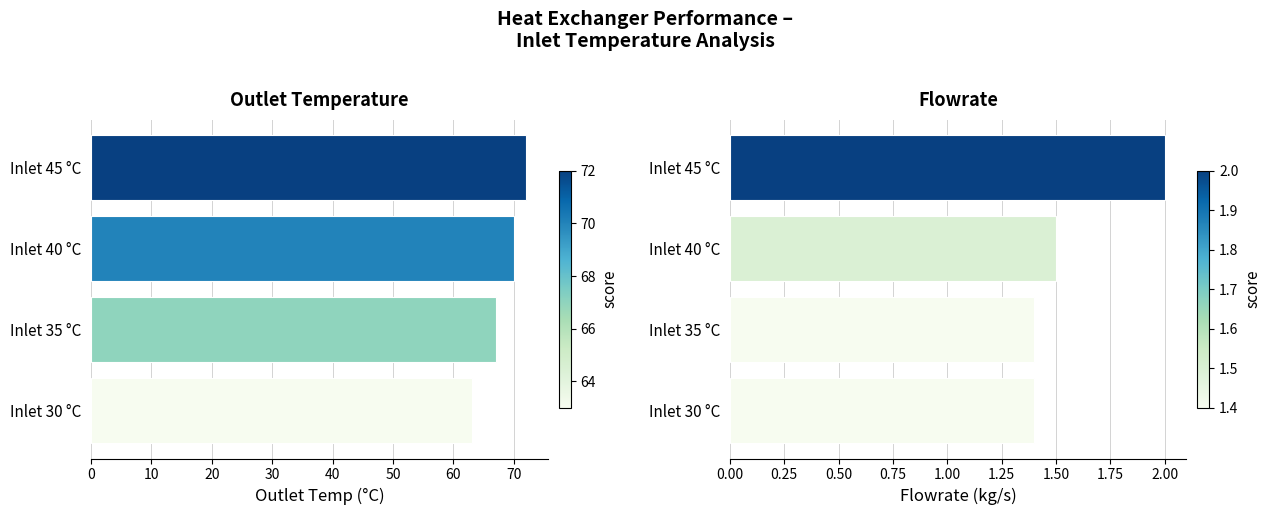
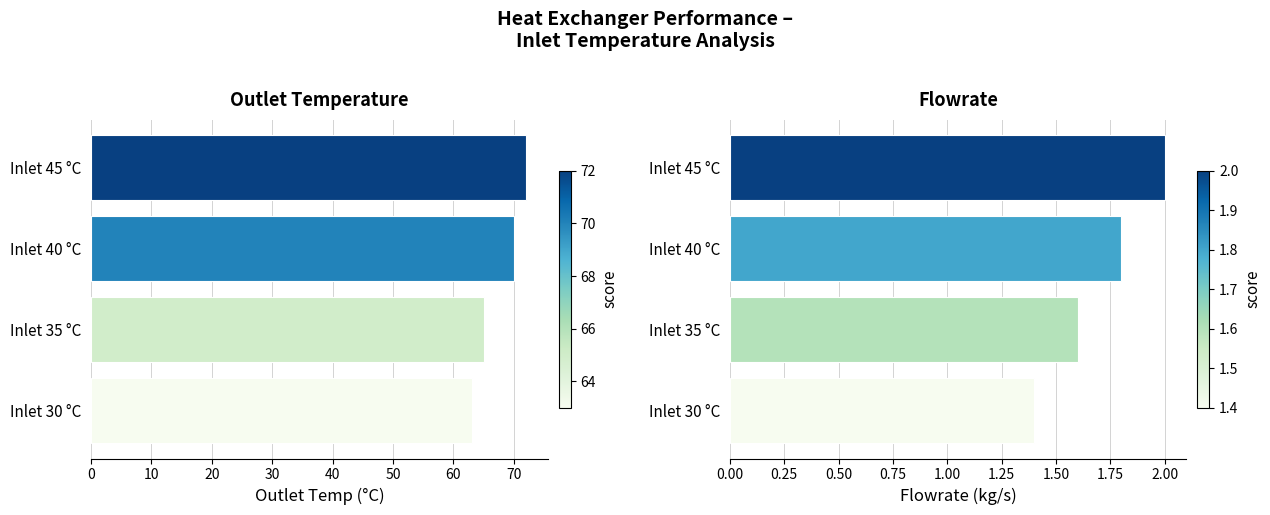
  {
    "Outlet Temperature": {
      "Inlet 45 °C": 72,
      "Inlet 40 °C": 70,
-     "Inlet 35 °C": 67,
+     "Inlet 35 °C": 65,
      "Inlet 30 °C": 63
    },
    "Flowrate": {
      "Inlet 45 °C": 2.0,
-     "Inlet 40 °C": 1.5,
-     "Inlet 35 °C": 1.4,
+     "Inlet 40 °C": 1.8,
+     "Inlet 35 °C": 1.6,
      "Inlet 30 °C": 1.4
    }
  }
